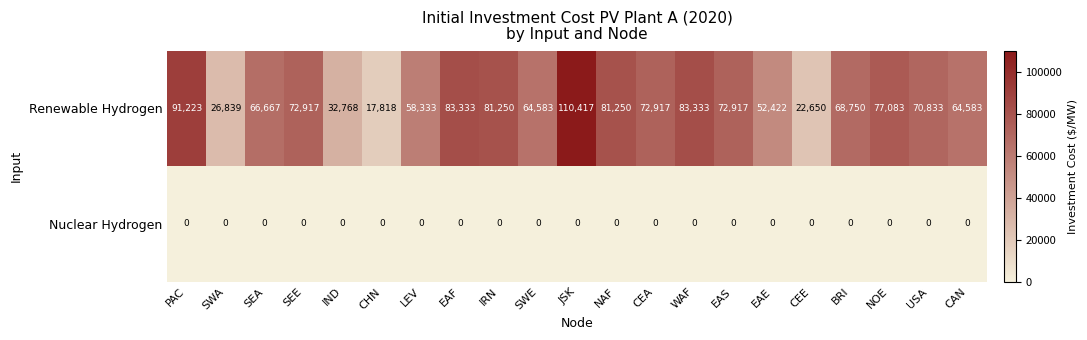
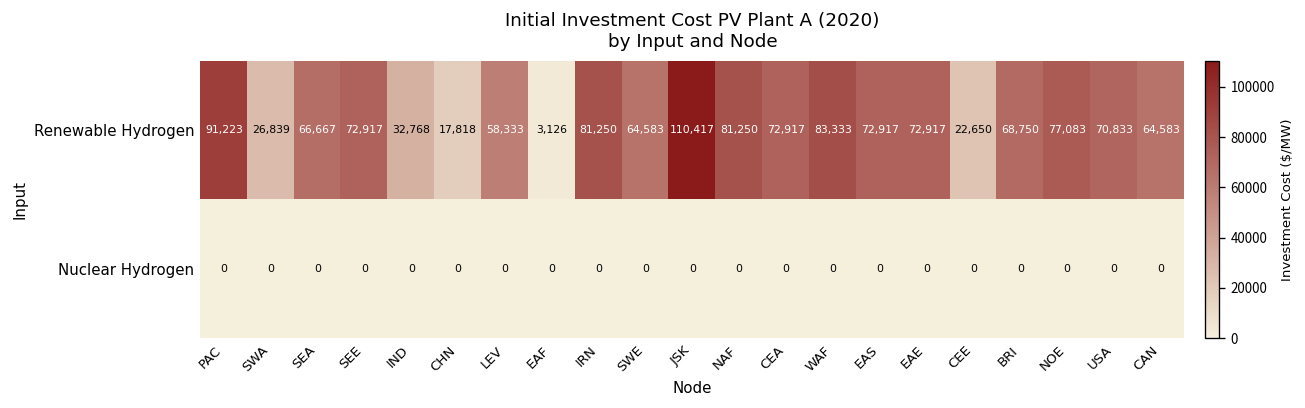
  {
    "Renewable Hydrogen": {
      "PAC": "91,223",
      "SWA": "26,839",
      "SEA": "66,667",
      "SEE": "72,917",
      "IND": "32,768",
      "CHN": "17,818",
      "LEV": "58,333",
-     "EAF": "83,333",
+     "EAF": "3,126",
      "IRN": "81,250",
      "SWE": "64,583",
      "JSK": "110,417",
      "NAF": "81,250",
      "CEA": "72,917",
      "WAF": "83,333",
      "EAS": "72,917",
-     "EAE": "52,422",
+     "EAE": "72,917",
      "CEE": "22,650",
      "BRI": "68,750",
      "NOE": "77,083",
      "USA": "70,833",
      "CAN": "64,583"
    },
    "Nuclear Hydrogen": {
      "PAC": "0",
      "SWA": "0",
      "SEA": "0",
      "SEE": "0",
      "IND": "0",
      "CHN": "0",
      "LEV": "0",
      "EAF": "0",
      "IRN": "0",
      "SWE": "0",
      "JSK": "0",
      "NAF": "0",
      "CEA": "0",
      "WAF": "0",
      "EAS": "0",
      "EAE": "0",
      "CEE": "0",
      "BRI": "0",
      "NOE": "0",
      "USA": "0",
      "CAN": "0"
    }
  }
